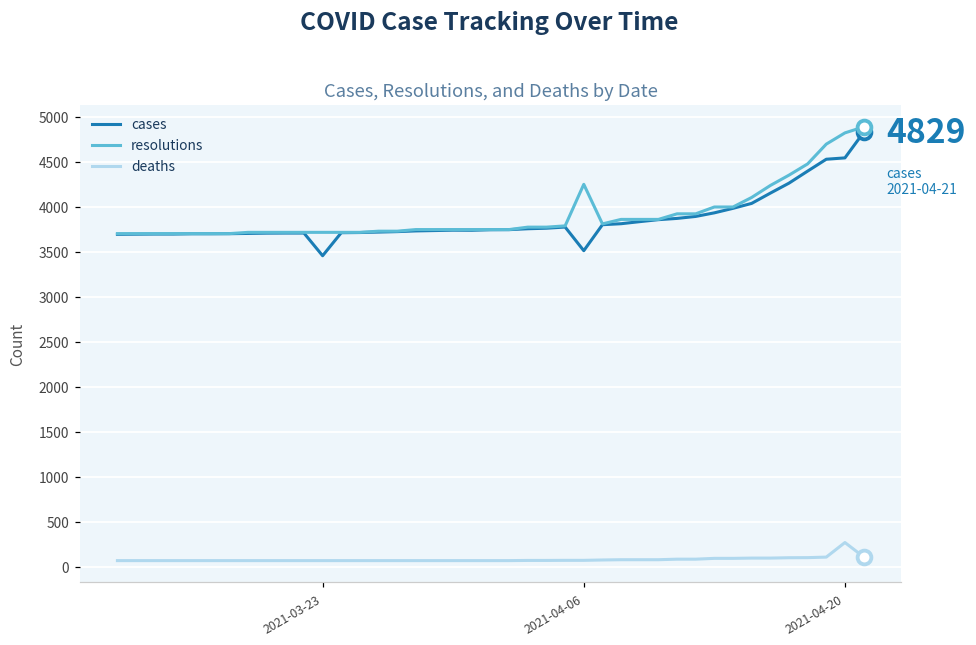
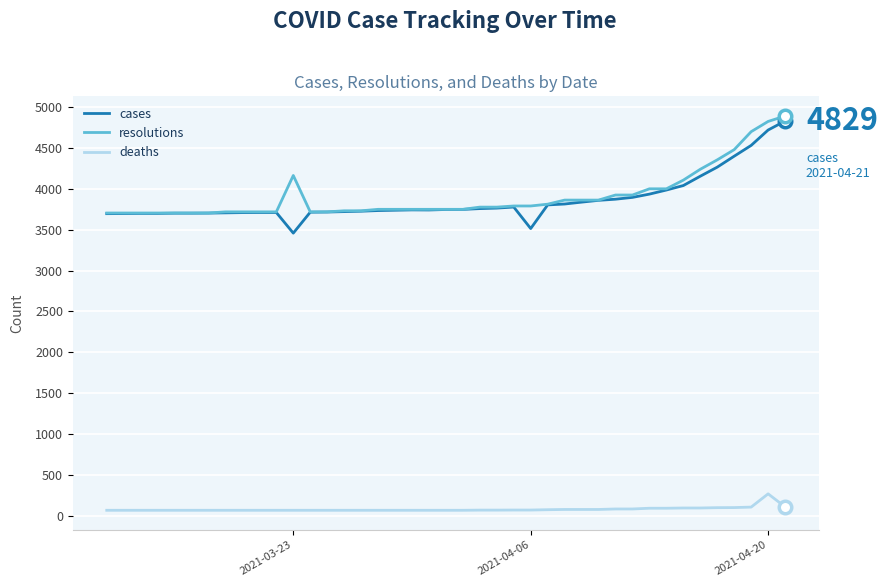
  {
    "cases": {
      "2021-03-23": 3500,
      "2021-04-06": 3500,
-     "2021-04-20": 4500
+     "2021-04-20": 4700
    },
    "resolutions": {
-     "2021-03-23": 3700,
-     "2021-04-06": 4300,
+     "2021-03-23": 4200,
+     "2021-04-06": 3800,
      "2021-04-20": 4800
    },
    "deaths": {
      "2021-03-23": 100,
      "2021-04-06": 100,
      "2021-04-20": 300
    }
  }
